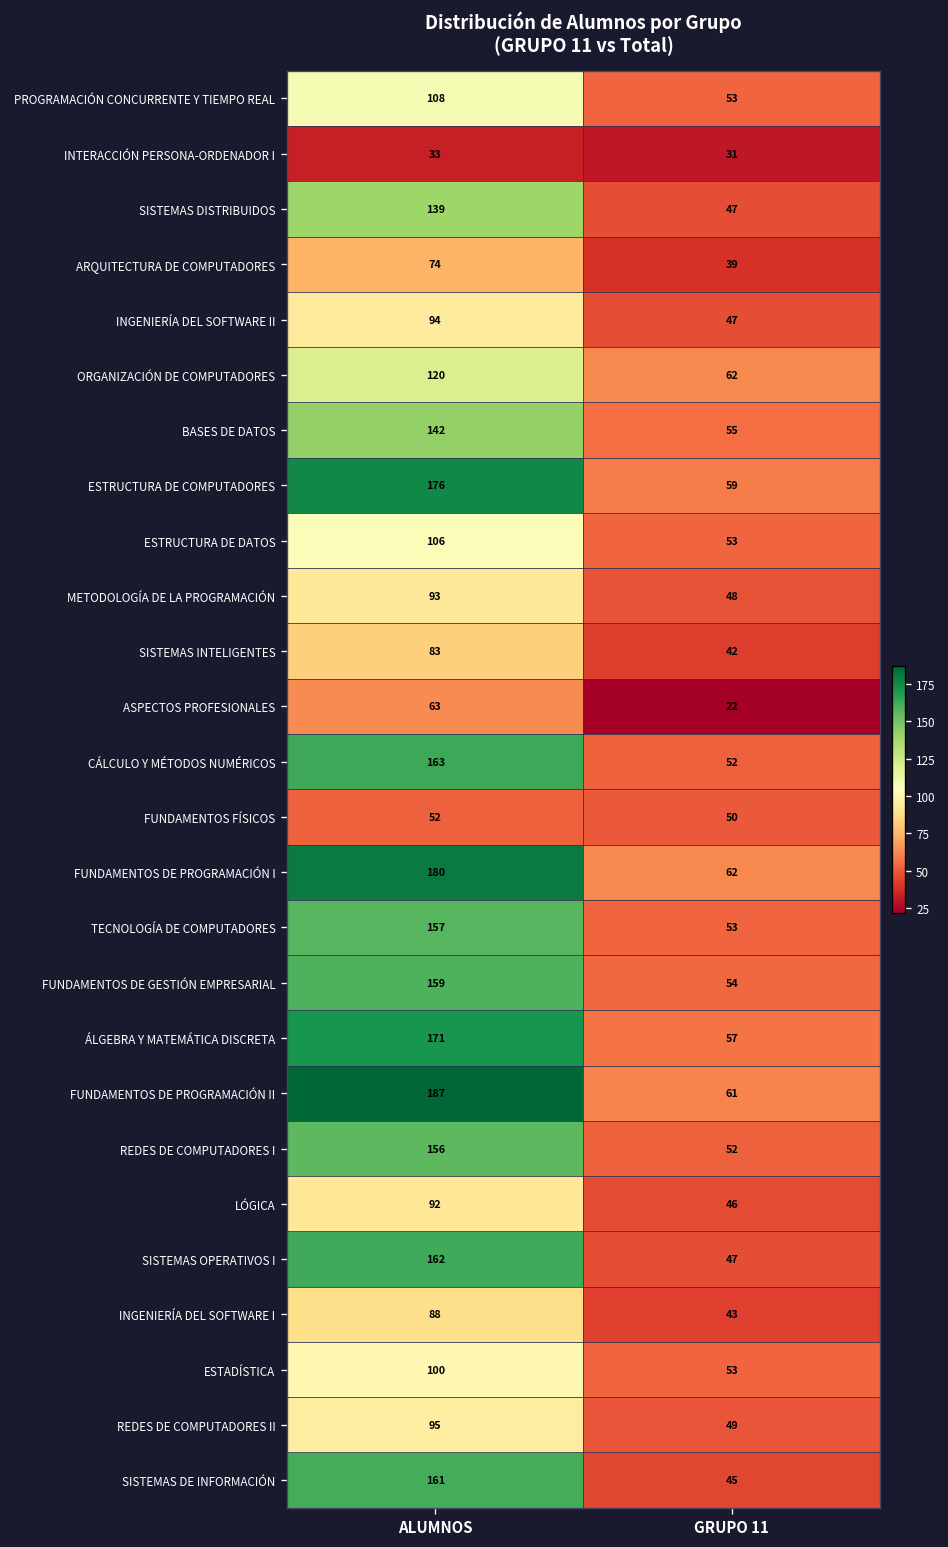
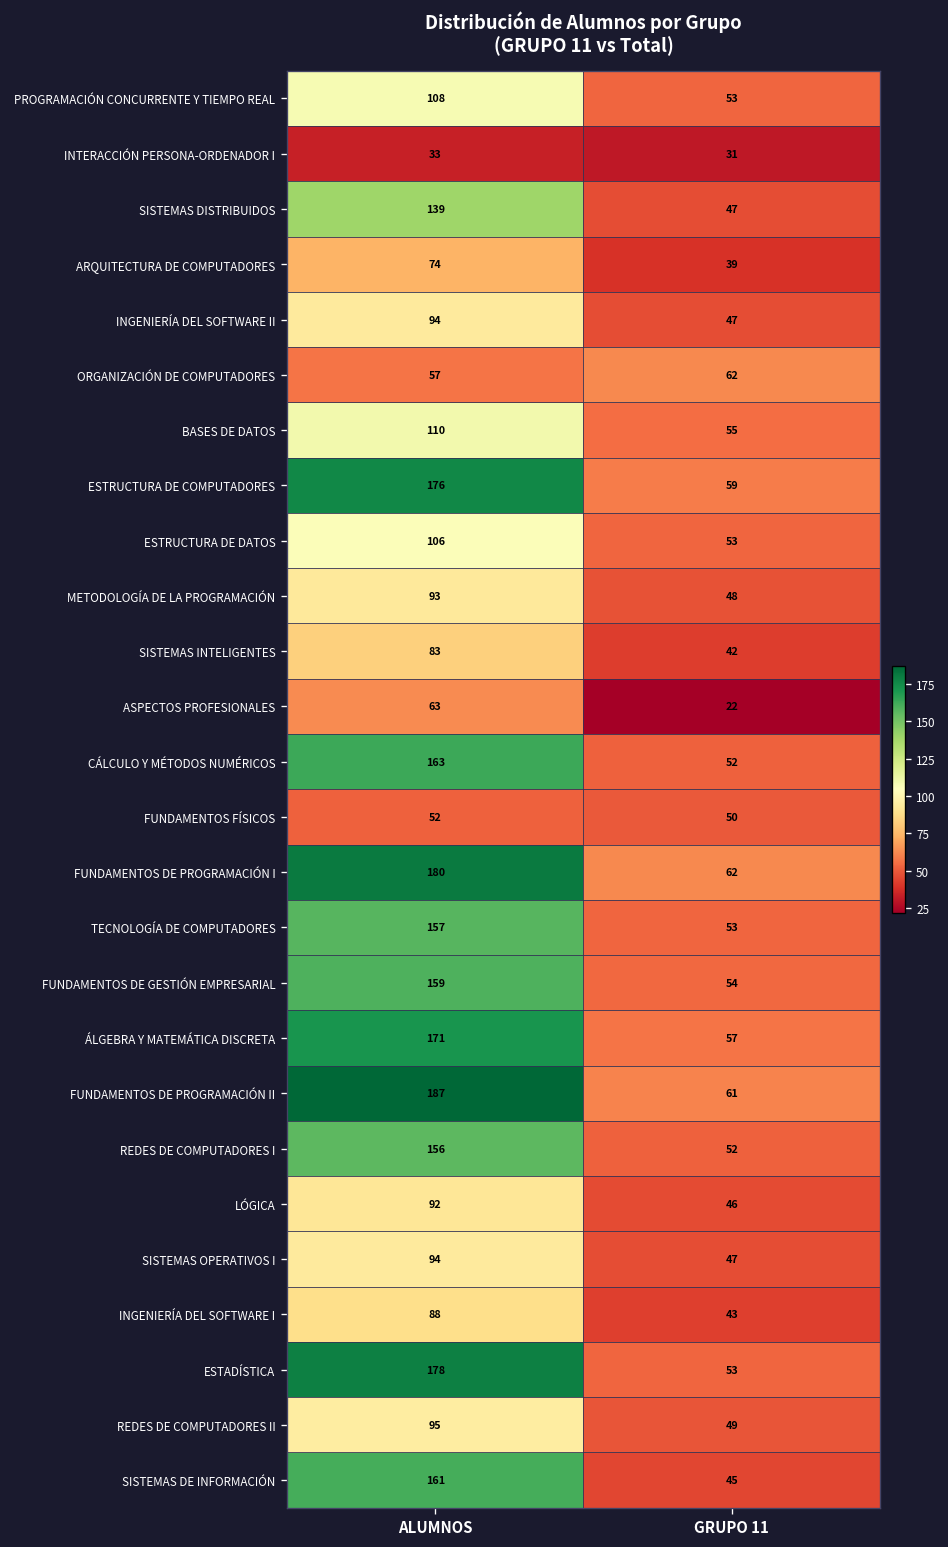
  {
    "PROGRAMACIÓN CONCURRENTE Y TIEMPO REAL": {
      "ALUMNOS": 108,
      "GRUPO 11": 53
    },
    "INTERACCIÓN PERSONA-ORDENADOR I": {
      "ALUMNOS": 33,
      "GRUPO 11": 31
    },
    "SISTEMAS DISTRIBUIDOS": {
      "ALUMNOS": 139,
      "GRUPO 11": 47
    },
    "ARQUITECTURA DE COMPUTADORES": {
      "ALUMNOS": 74,
      "GRUPO 11": 39
    },
    "INGENIERÍA DEL SOFTWARE II": {
      "ALUMNOS": 94,
      "GRUPO 11": 47
    },
    "ORGANIZACIÓN DE COMPUTADORES": {
-     "ALUMNOS": 120,
+     "ALUMNOS": 57,
      "GRUPO 11": 62
    },
    "BASES DE DATOS": {
-     "ALUMNOS": 142,
+     "ALUMNOS": 110,
      "GRUPO 11": 55
    },
    "ESTRUCTURA DE COMPUTADORES": {
      "ALUMNOS": 176,
      "GRUPO 11": 59
    },
    "ESTRUCTURA DE DATOS": {
      "ALUMNOS": 106,
      "GRUPO 11": 53
    },
    "METODOLOGÍA DE LA PROGRAMACIÓN": {
      "ALUMNOS": 93,
      "GRUPO 11": 48
    },
    "SISTEMAS INTELIGENTES": {
      "ALUMNOS": 83,
      "GRUPO 11": 42
    },
    "ASPECTOS PROFESIONALES": {
      "ALUMNOS": 63,
      "GRUPO 11": 22
    },
    "CÁLCULO Y MÉTODOS NUMÉRICOS": {
      "ALUMNOS": 163,
      "GRUPO 11": 52
    },
    "FUNDAMENTOS FÍSICOS": {
      "ALUMNOS": 52,
      "GRUPO 11": 50
    },
    "FUNDAMENTOS DE PROGRAMACIÓN I": {
      "ALUMNOS": 180,
      "GRUPO 11": 62
    },
    "TECNOLOGÍA DE COMPUTADORES": {
      "ALUMNOS": 157,
      "GRUPO 11": 53
    },
    "FUNDAMENTOS DE GESTIÓN EMPRESARIAL": {
      "ALUMNOS": 159,
      "GRUPO 11": 54
    },
    "ÁLGEBRA Y MATEMÁTICA DISCRETA": {
      "ALUMNOS": 171,
      "GRUPO 11": 57
    },
    "FUNDAMENTOS DE PROGRAMACIÓN II": {
      "ALUMNOS": 187,
      "GRUPO 11": 61
    },
    "REDES DE COMPUTADORES I": {
      "ALUMNOS": 156,
      "GRUPO 11": 52
    },
    "LÓGICA": {
      "ALUMNOS": 92,
      "GRUPO 11": 46
    },
    "SISTEMAS OPERATIVOS I": {
-     "ALUMNOS": 162,
+     "ALUMNOS": 94,
      "GRUPO 11": 47
    },
    "INGENIERÍA DEL SOFTWARE I": {
      "ALUMNOS": 88,
      "GRUPO 11": 43
    },
    "ESTADÍSTICA": {
-     "ALUMNOS": 100,
+     "ALUMNOS": 178,
      "GRUPO 11": 53
    },
    "REDES DE COMPUTADORES II": {
      "ALUMNOS": 95,
      "GRUPO 11": 49
    },
    "SISTEMAS DE INFORMACIÓN": {
      "ALUMNOS": 161,
      "GRUPO 11": 45
    }
  }
